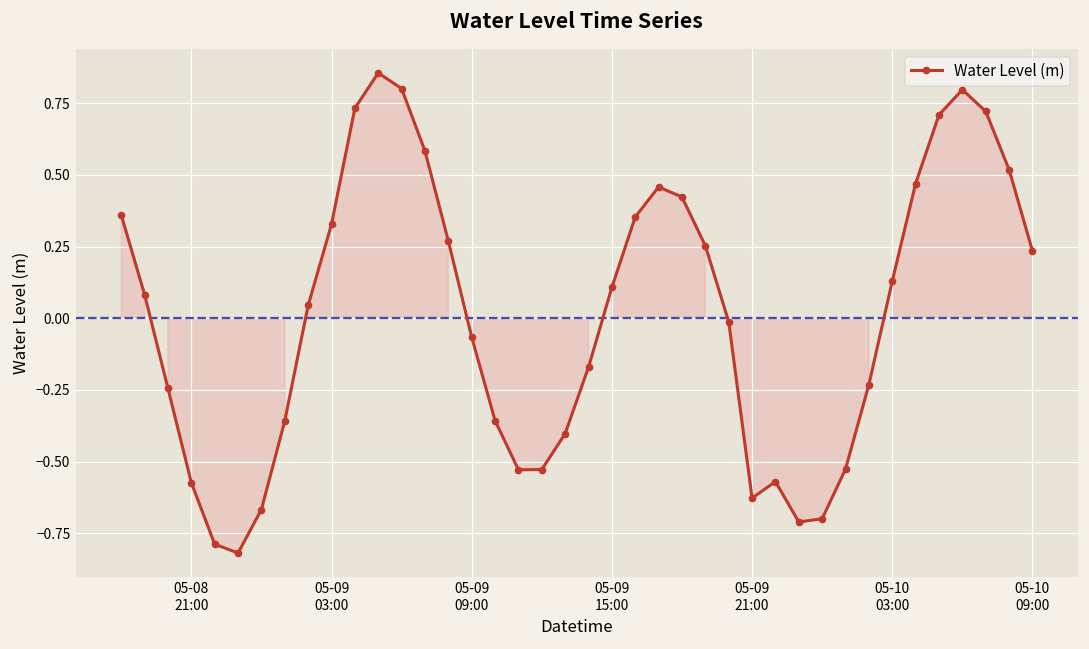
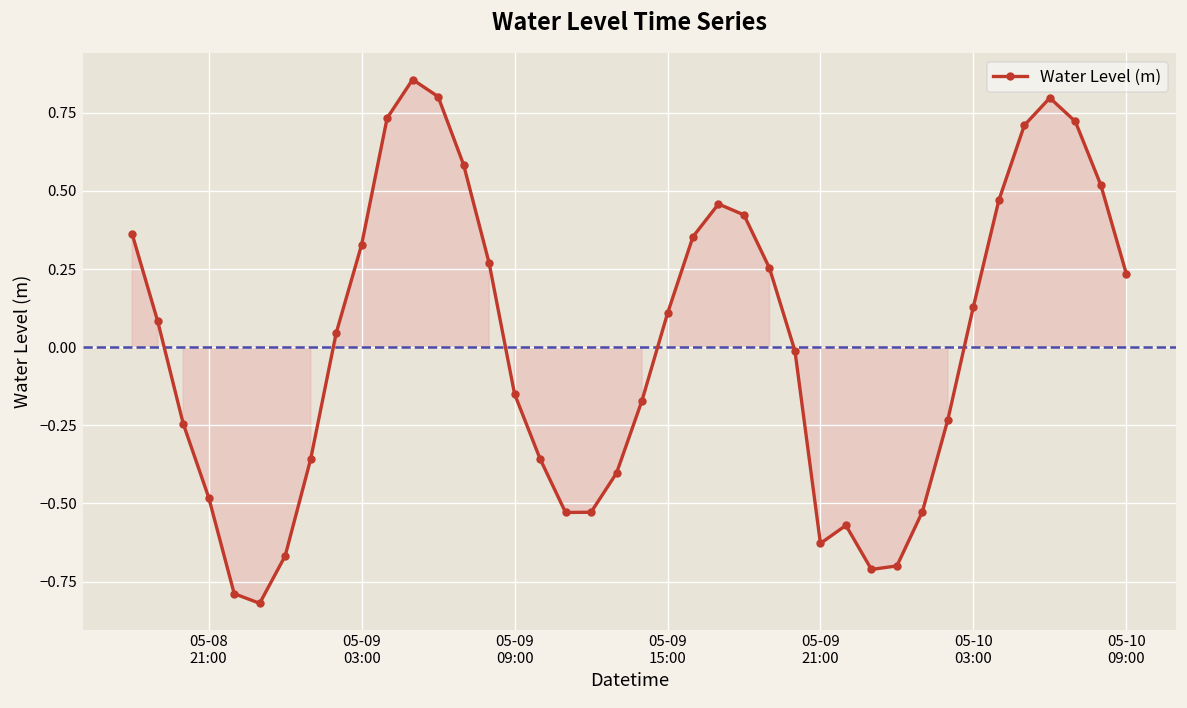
  {
-   "05-08 21:00": -0.57,
+   "05-08 21:00": -0.48,
    "05-09 03:00": 0.33,
-   "05-09 09:00": -0.07,
+   "05-09 09:00": -0.15,
    "05-09 15:00": 0.11,
    "05-09 21:00": -0.63,
    "05-10 03:00": 0.13,
    "05-10 09:00": 0.24
  }
